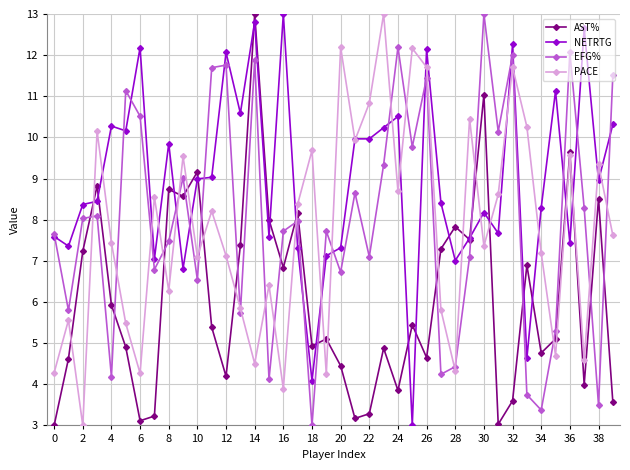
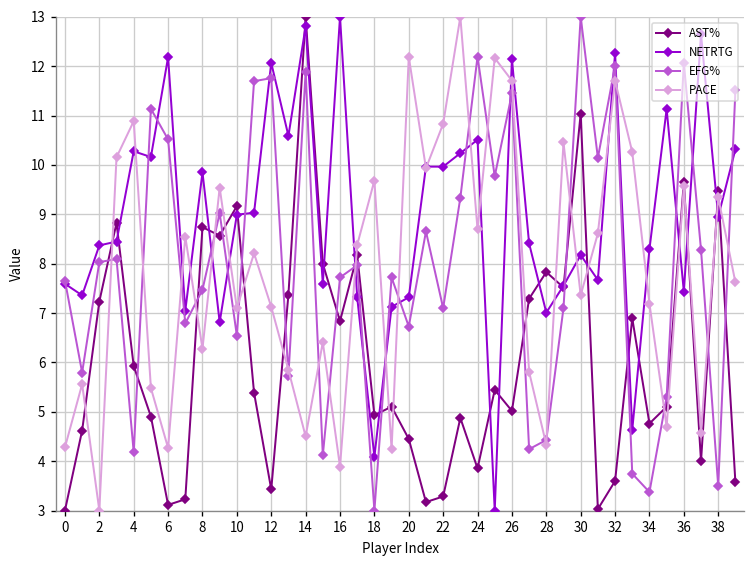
  {
    "AST%": {
      "0": 3.0,
      "2": 7.2,
      "4": 5.9,
      "6": 3.1,
      "8": 8.7,
      "10": 9.2,
-     "12": 4.2,
+     "12": 3.4,
      "14": 13.0,
      "16": 6.8,
      "18": 4.9,
      "20": 4.4,
      "22": 3.3,
      "24": 3.9,
-     "26": 4.6,
+     "26": 5.0,
      "28": 7.8,
      "30": 11.0,
      "32": 3.6,
      "34": 4.8,
      "36": 9.6,
-     "38": 8.5
+     "38": 9.5
    },
    "NETRTG": {
      "0": 7.6,
      "2": 8.4,
      "4": 10.3,
      "6": 12.2,
      "8": 9.8,
      "10": 9.0,
      "12": 12.1,
      "14": 12.8,
      "16": 13.0,
      "18": 4.1,
      "20": 7.3,
      "22": 10.0,
      "24": 10.5,
      "26": 12.1,
      "28": 7.0,
      "30": 8.2,
      "32": 12.3,
      "34": 8.3,
      "36": 7.4,
      "38": 9.0
    },
    "EFG%": {
      "0": 7.7,
      "2": 8.0,
      "4": 4.2,
      "6": 10.5,
      "8": 7.5,
      "10": 6.5,
      "12": 11.8,
      "14": 11.9,
      "16": 7.7,
      "18": 3.0,
      "20": 6.7,
      "22": 7.1,
      "24": 12.2,
      "26": 11.4,
      "28": 4.4,
      "30": 13.0,
      "32": 12.0,
      "34": 3.4,
      "38": 3.5
    },
    "PACE": {
      "0": 4.3,
      "2": 3.0,
-     "4": 7.4,
+     "4": 10.9,
      "6": 4.3,
      "8": 6.3,
      "10": 7.1,
      "12": 7.1,
      "14": 4.5,
      "16": 3.9,
      "18": 9.7,
      "20": 12.2,
      "22": 10.8,
      "24": 8.7,
      "26": 11.7,
      "28": 4.3,
      "30": 7.4,
      "32": 11.7,
      "34": 7.2,
      "36": 9.6,
      "38": 9.3
    }
  }
